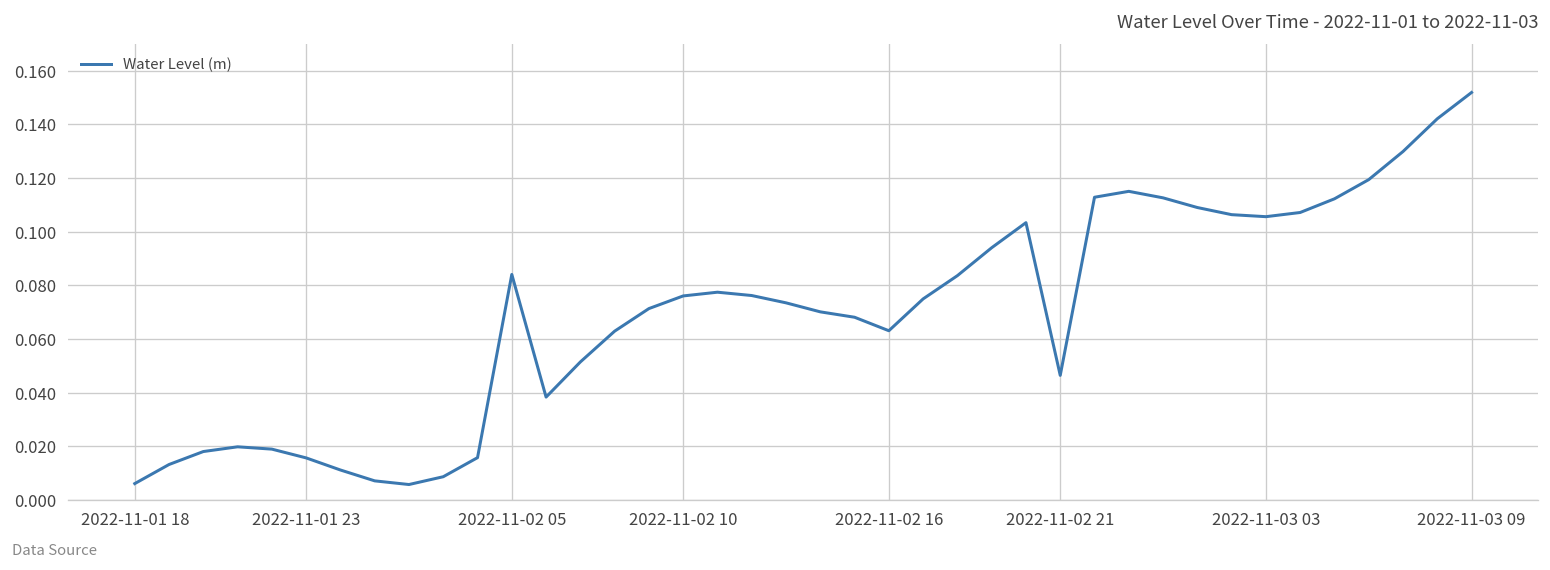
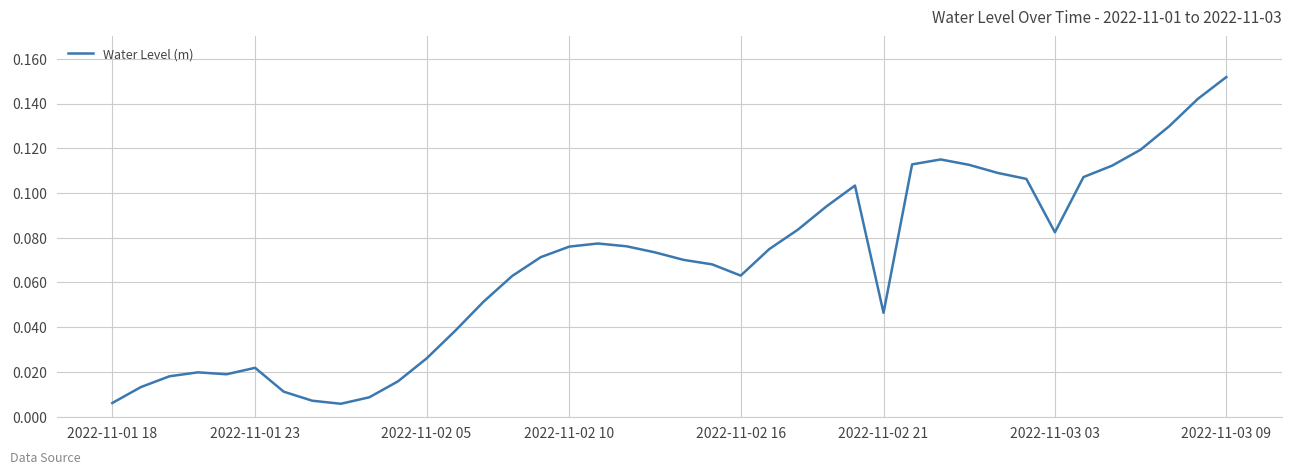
  {
    "2022-11-01 18": 0.006,
-   "2022-11-01 23": 0.016,
-   "2022-11-02 05": 0.084,
+   "2022-11-01 23": 0.022,
+   "2022-11-02 05": 0.026,
    "2022-11-02 10": 0.076,
    "2022-11-02 16": 0.063,
    "2022-11-02 21": 0.046,
-   "2022-11-03 03": 0.106,
+   "2022-11-03 03": 0.082,
    "2022-11-03 09": 0.152
  }
